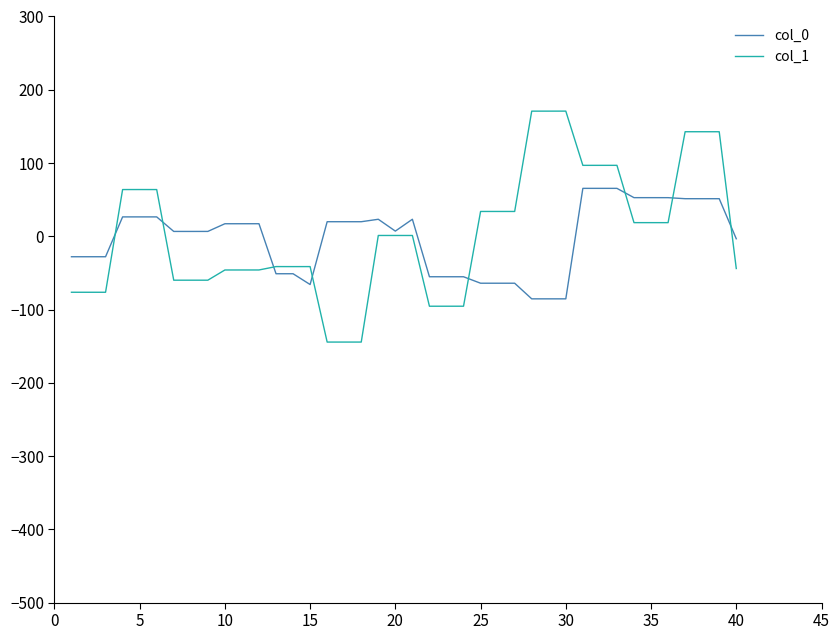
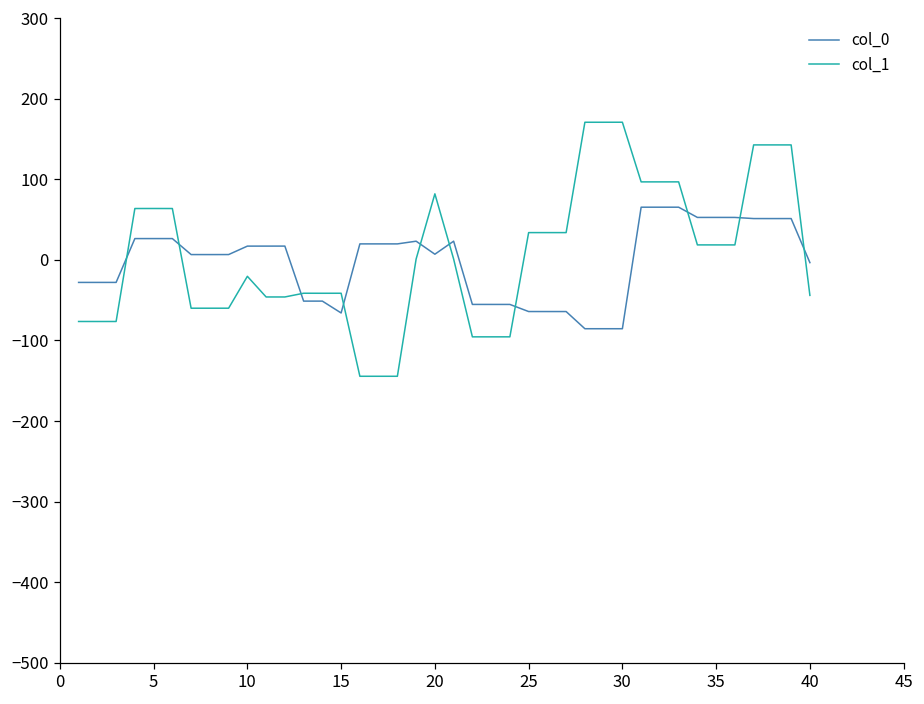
  {
    "col_0": {
      "5": 30,
      "10": 20,
      "15": -70,
      "20": 10,
      "25": -60,
      "30": -90,
      "35": 50,
      "40": 0
    },
    "col_1": {
      "5": 60,
-     "10": -50,
+     "10": -20,
      "15": -40,
-     "20": 0,
+     "20": 80,
      "25": 30,
      "30": 170,
      "35": 20,
      "40": -40
    }
  }
